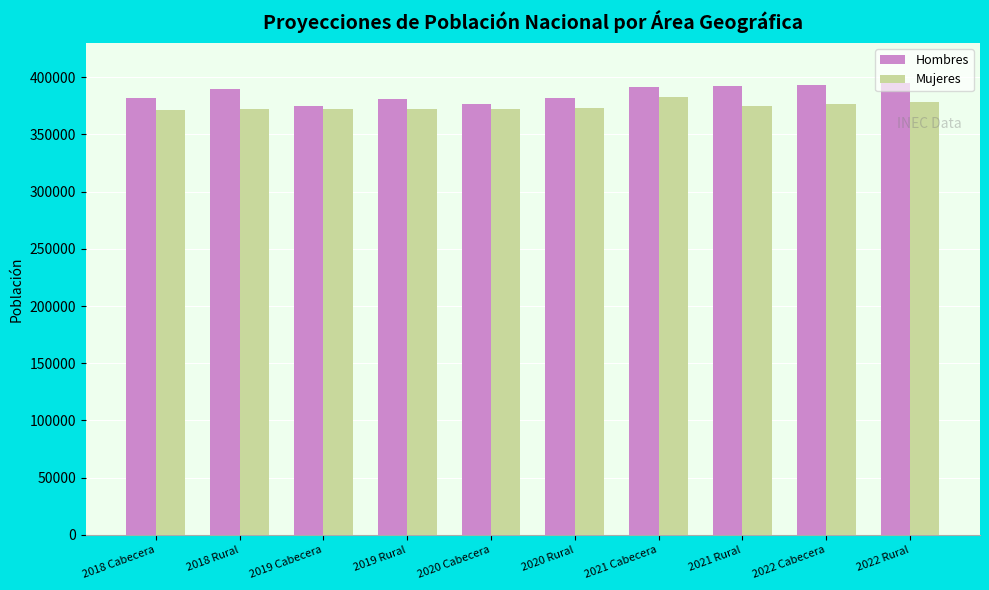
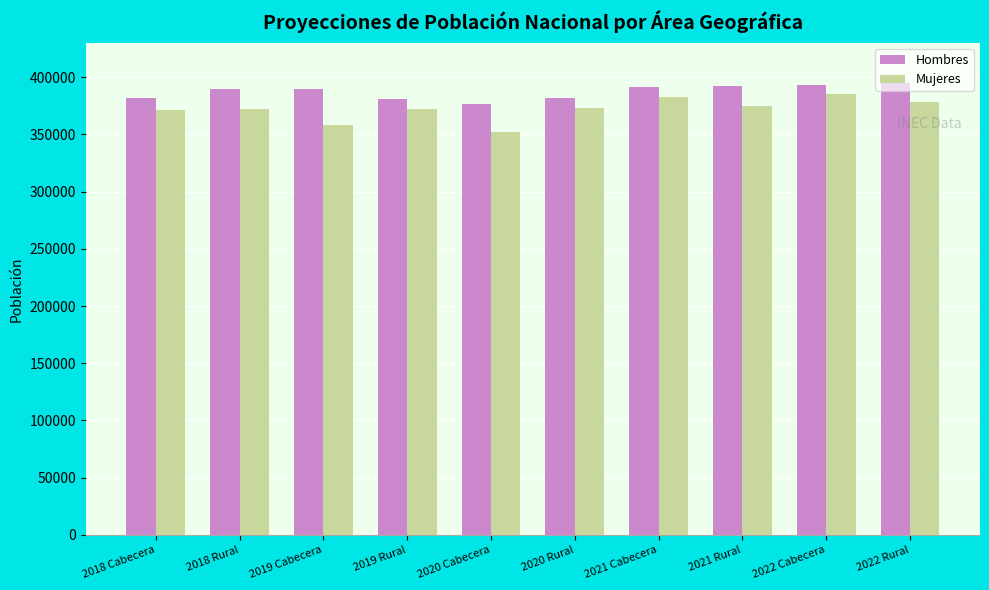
  {
    "Hombres": {
      "2018 Cabecera": 382000,
      "2018 Rural": 389000,
-     "2019 Cabecera": 375000,
+     "2019 Cabecera": 390000,
      "2019 Rural": 381000,
      "2020 Cabecera": 377000,
      "2020 Rural": 382000,
      "2021 Cabecera": 391000,
      "2021 Rural": 392000,
      "2022 Cabecera": 394000
    },
    "Mujeres": {
      "2018 Cabecera": 372000,
      "2018 Rural": 372000,
-     "2019 Cabecera": 372000,
+     "2019 Cabecera": 358000,
      "2019 Rural": 372000,
-     "2020 Cabecera": 373000,
+     "2020 Cabecera": 353000,
      "2020 Rural": 373000,
      "2021 Cabecera": 383000,
      "2021 Rural": 375000,
-     "2022 Cabecera": 376000,
+     "2022 Cabecera": 386000,
      "2022 Rural": 378000
    }
  }
